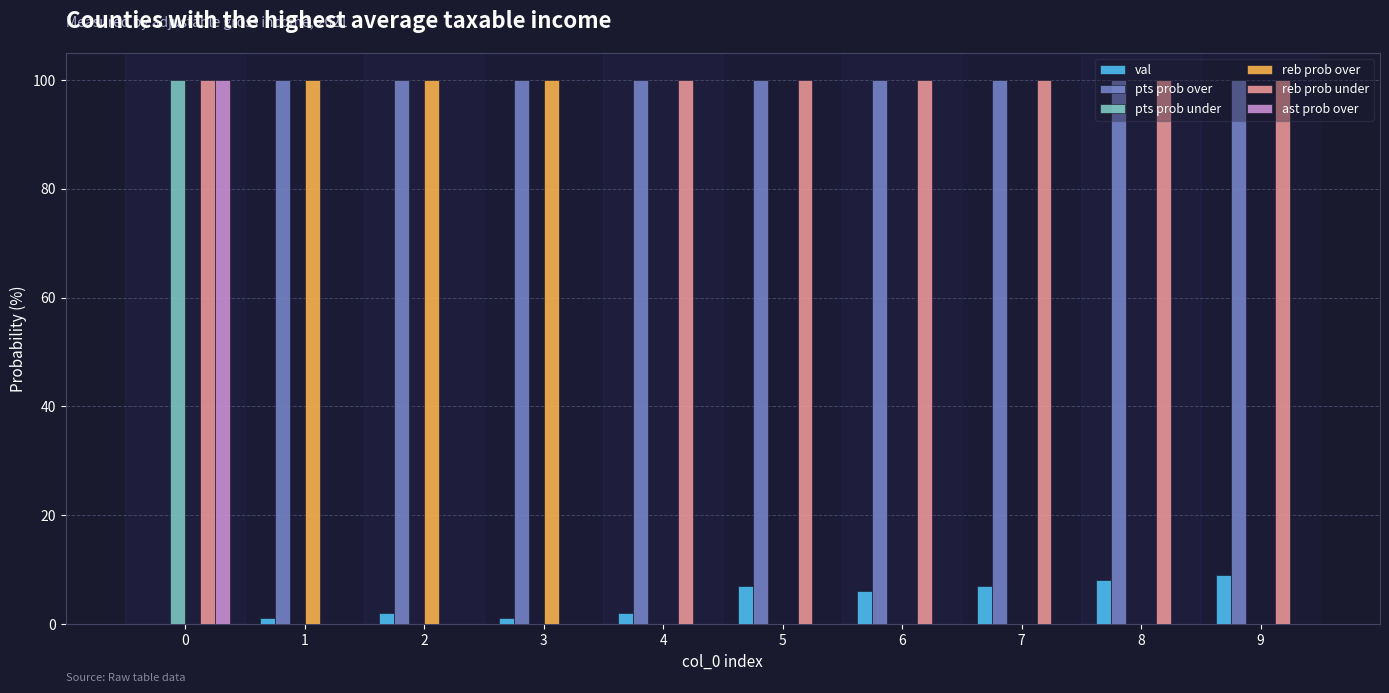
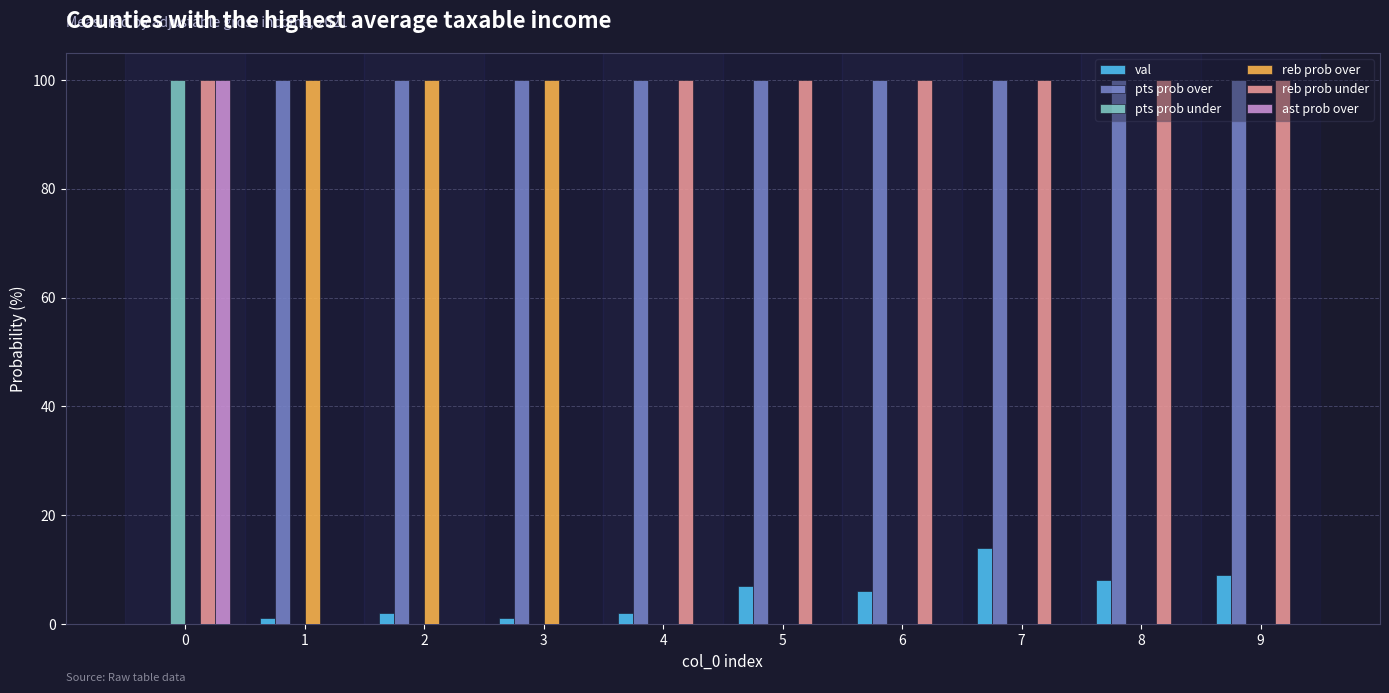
  {
    "val": {
      "0": 0,
      "1": 1,
      "2": 2,
      "3": 1,
      "4": 2,
      "5": 7,
      "6": 6,
-     "7": 7,
+     "7": 14,
      "8": 8,
      "9": 9
    },
    "pts prob over": {
      "0": 0,
      "1": 100,
      "2": 100,
      "3": 100,
      "4": 100,
      "5": 100,
      "6": 100,
      "7": 100
    },
    "pts prob under": {
      "0": 100,
      "1": 0,
      "2": 0,
      "3": 0,
      "4": 0,
      "5": 0,
      "6": 0,
      "7": 0,
      "8": 0,
      "9": 0
    },
    "reb prob over": {
      "0": 0,
      "1": 100,
      "2": 100,
      "3": 100,
      "4": 0,
      "5": 0,
      "6": 0,
      "7": 0,
      "8": 0,
      "9": 0
    },
    "reb prob under": {
      "0": 100,
      "1": 0,
      "2": 0,
      "3": 0,
      "4": 100,
      "5": 100,
      "6": 100,
      "7": 100
    },
    "ast prob over": {
      "0": 100,
      "1": 0,
      "2": 0,
      "3": 0,
      "4": 0,
      "5": 0,
      "6": 0,
      "7": 0,
      "8": 0,
      "9": 0
    }
  }
